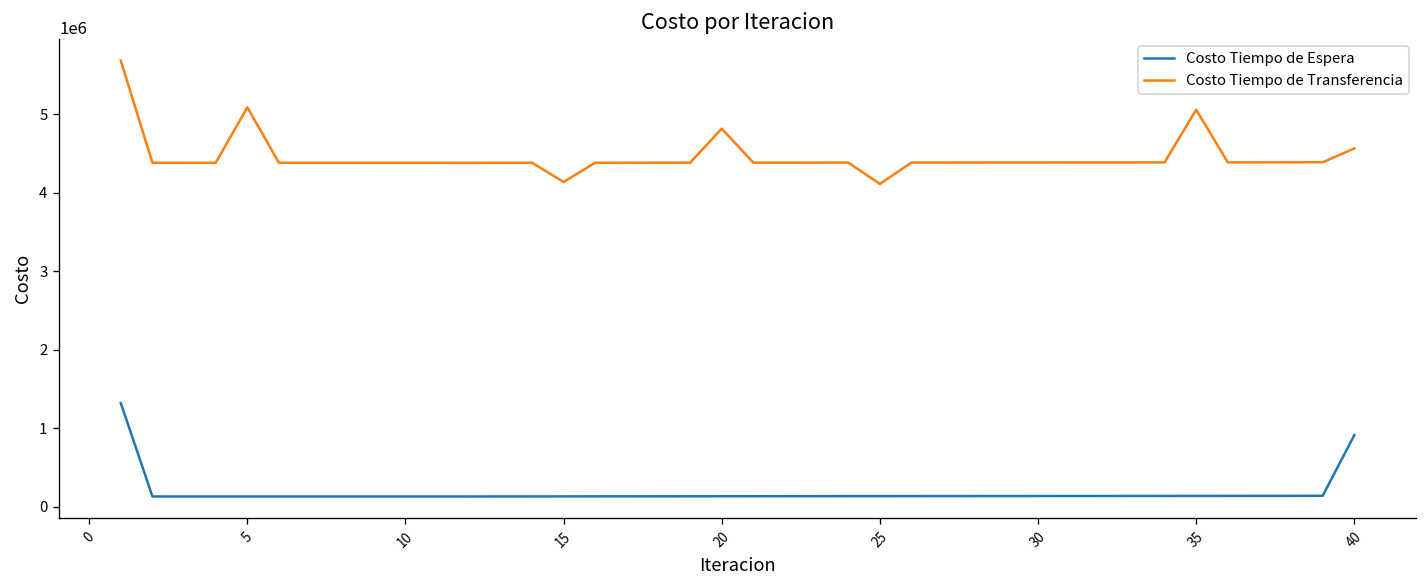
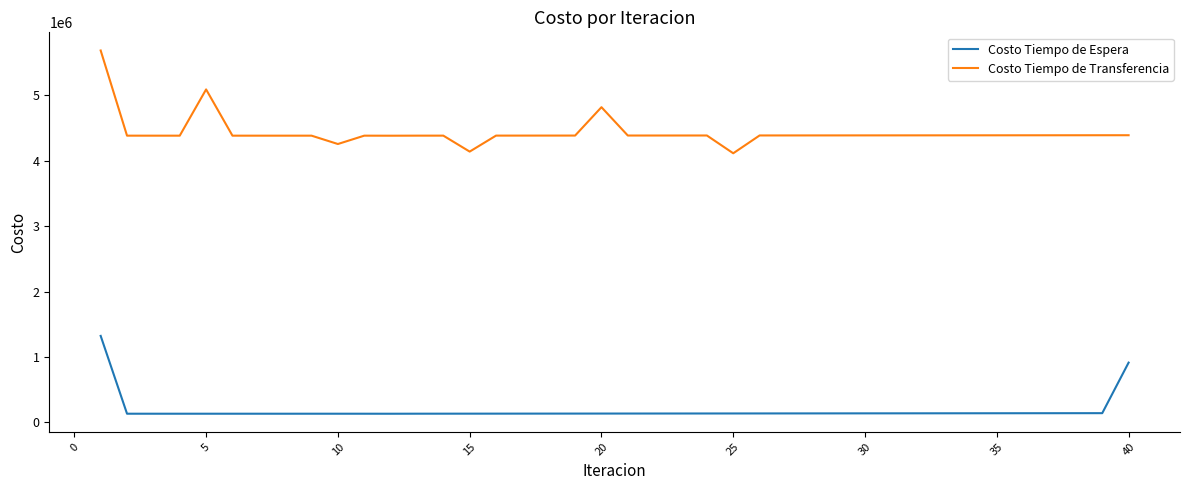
  {
    "Costo Tiempo de Espera": {
      "5": 100000,
      "10": 100000,
      "15": 100000,
      "20": 100000,
      "25": 100000,
      "30": 100000,
      "35": 100000,
      "40": 900000
    },
    "Costo Tiempo de Transferencia": {
      "5": 5100000,
-     "10": 4400000,
+     "10": 4300000,
      "15": 4100000,
      "20": 4800000,
      "25": 4100000,
      "30": 4400000,
-     "35": 5100000,
-     "40": 4600000
+     "35": 4400000,
+     "40": 4400000
    }
  }
